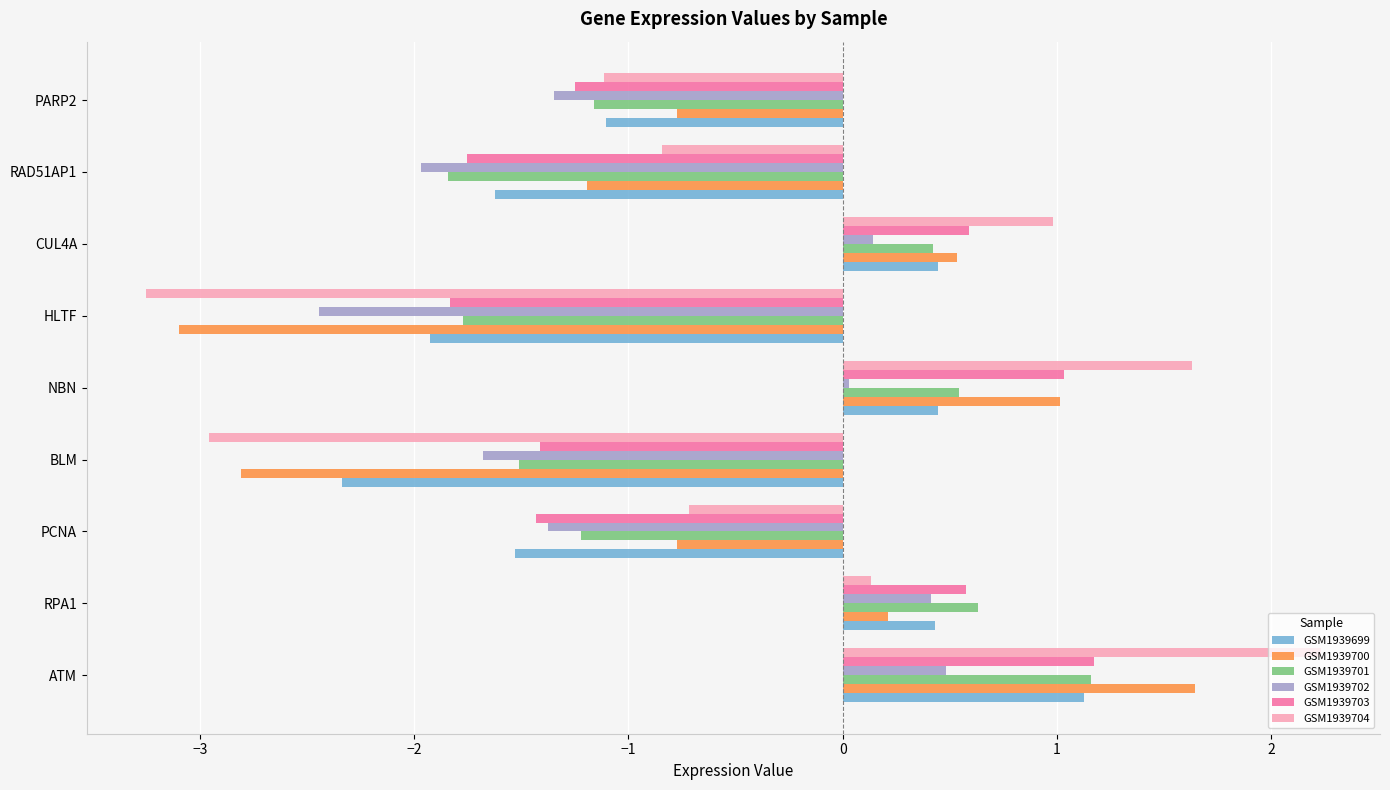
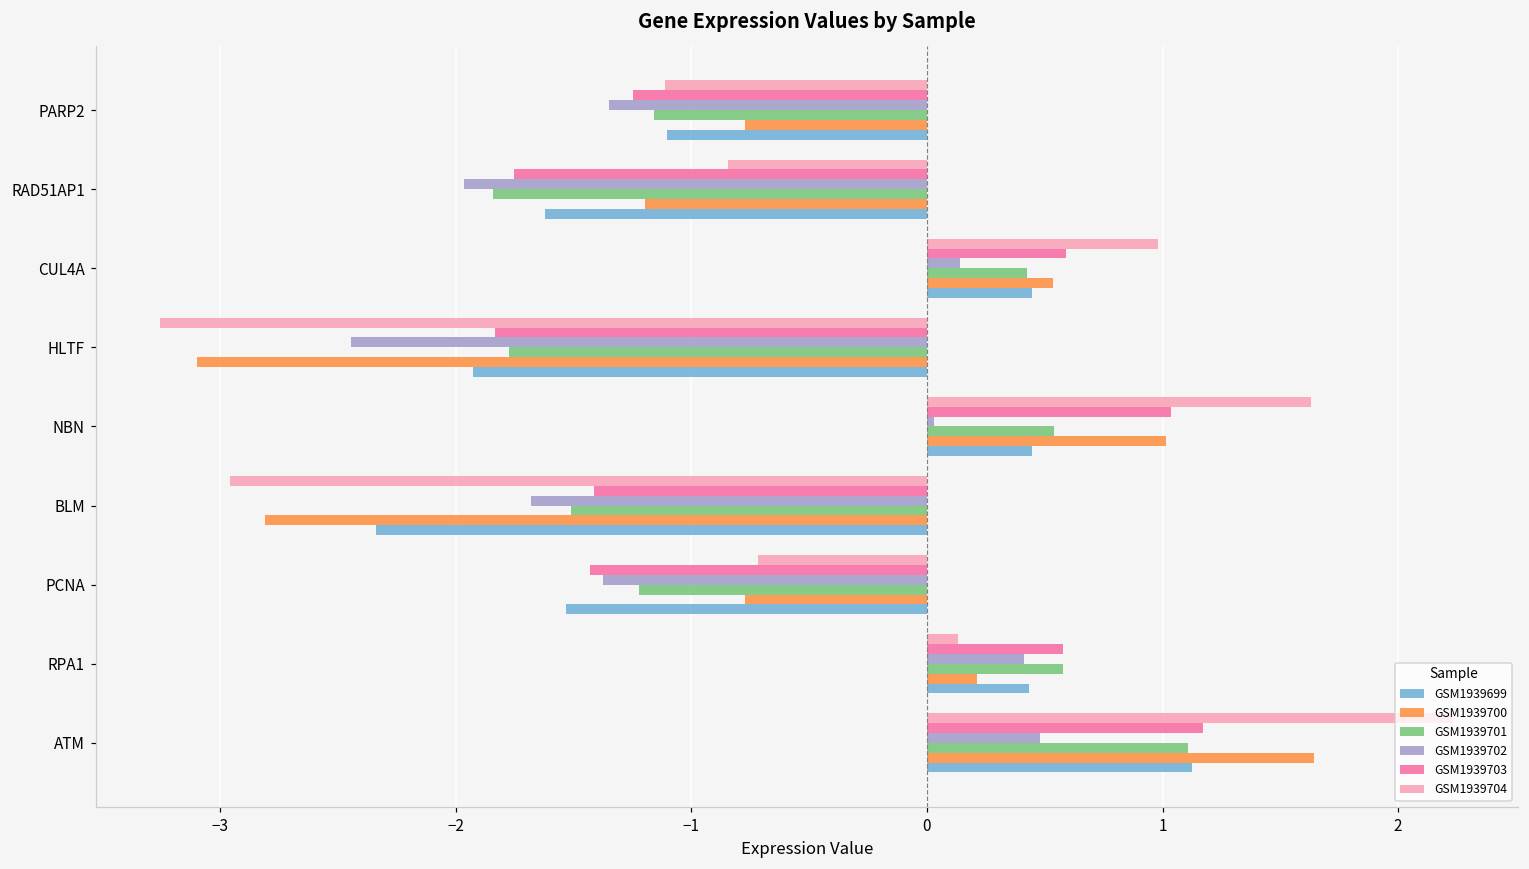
  {
    "GSM1939700": {
      "PARP2": -0.77,
      "RAD51AP1": -1.20,
      "CUL4A": 0.53,
      "HLTF": -3.10,
      "NBN": 1.02,
      "BLM": -2.81,
      "PCNA": -0.77,
      "RPA1": 0.21,
      "ATM": 1.64
    },
    "GSM1939701": {
      "PARP2": -1.16,
      "RAD51AP1": -1.84,
      "CUL4A": 0.42,
      "HLTF": -1.77,
      "NBN": 0.54,
      "BLM": -1.51,
      "PCNA": -1.22,
-     "RPA1": 0.63,
-     "ATM": 1.16
+     "RPA1": 0.58,
+     "ATM": 1.11
    }
  }
